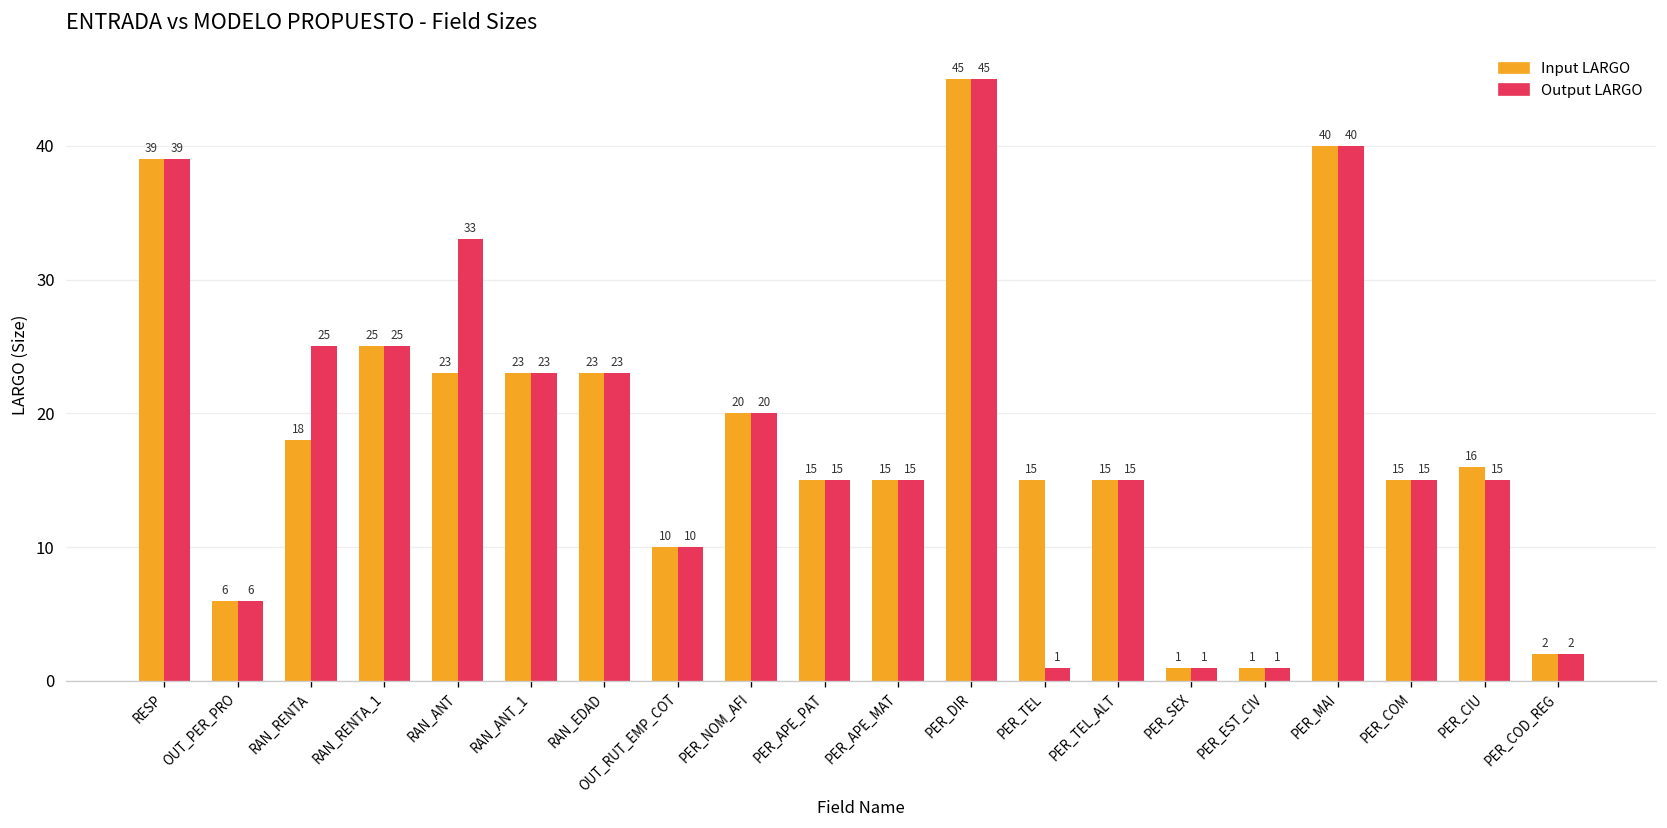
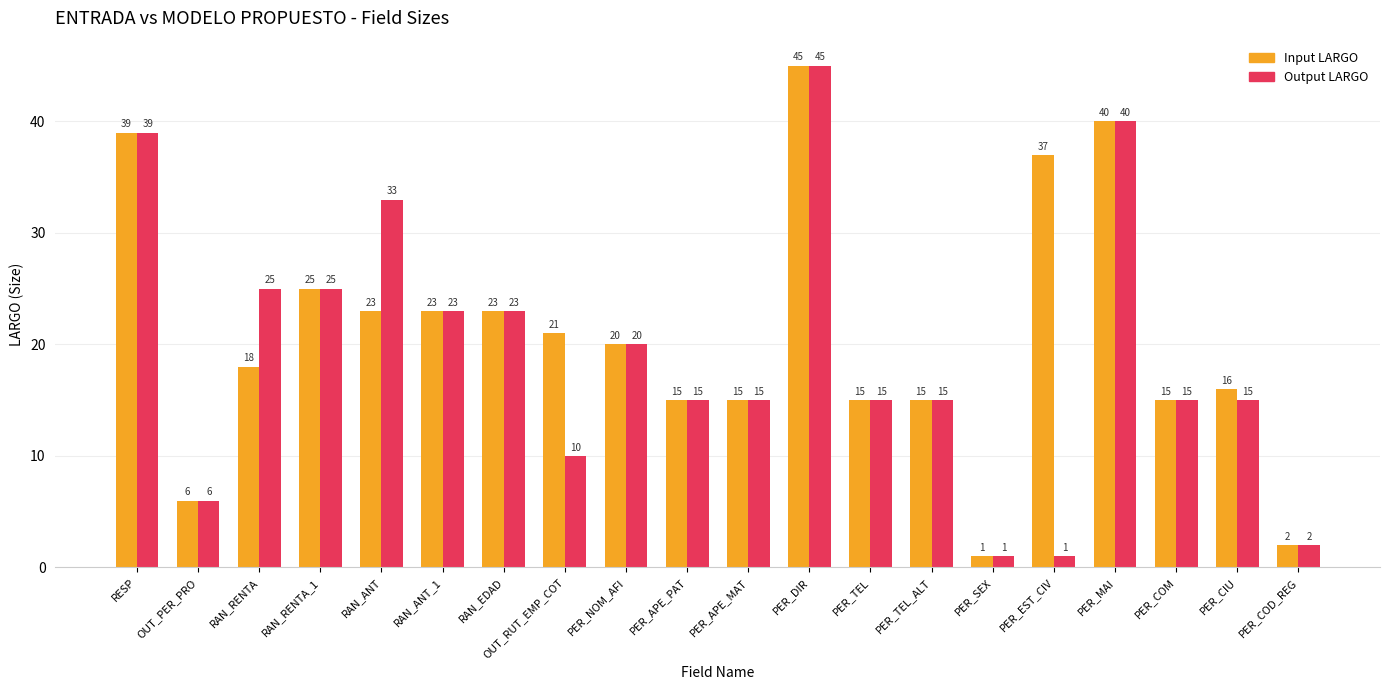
  {
    "Input LARGO": {
      "RESP": 39,
      "OUT_PER_PRO": 6,
      "RAN_RENTA": 18,
      "RAN_RENTA_1": 25,
      "RAN_ANT": 23,
      "RAN_ANT_1": 23,
      "RAN_EDAD": 23,
-     "OUT_RUT_EMP_COT": 10,
+     "OUT_RUT_EMP_COT": 21,
      "PER_NOM_AFI": 20,
      "PER_APE_PAT": 15,
      "PER_APE_MAT": 15,
      "PER_DIR": 45,
      "PER_TEL": 15,
      "PER_TEL_ALT": 15,
      "PER_SEX": 1,
-     "PER_EST_CIV": 1,
+     "PER_EST_CIV": 37,
      "PER_MAI": 40,
      "PER_COM": 15,
      "PER_CIU": 16,
      "PER_COD_REG": 2
    },
    "Output LARGO": {
      "RESP": 39,
      "OUT_PER_PRO": 6,
      "RAN_RENTA": 25,
      "RAN_RENTA_1": 25,
      "RAN_ANT": 33,
      "RAN_ANT_1": 23,
      "RAN_EDAD": 23,
      "OUT_RUT_EMP_COT": 10,
      "PER_NOM_AFI": 20,
      "PER_APE_PAT": 15,
      "PER_APE_MAT": 15,
      "PER_DIR": 45,
-     "PER_TEL": 1,
+     "PER_TEL": 15,
      "PER_TEL_ALT": 15,
      "PER_SEX": 1,
      "PER_EST_CIV": 1,
      "PER_MAI": 40,
      "PER_COM": 15,
      "PER_CIU": 15,
      "PER_COD_REG": 2
    }
  }
